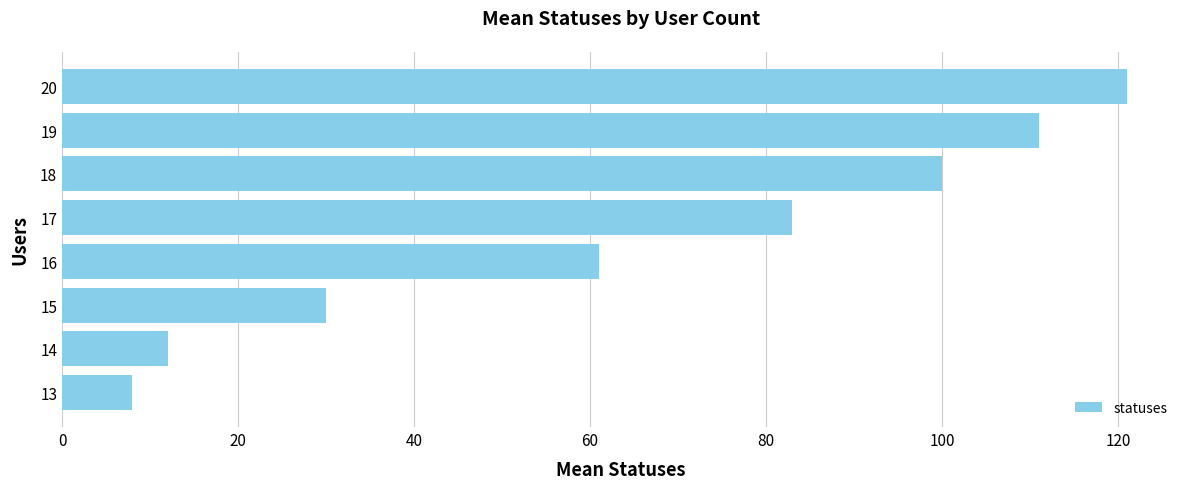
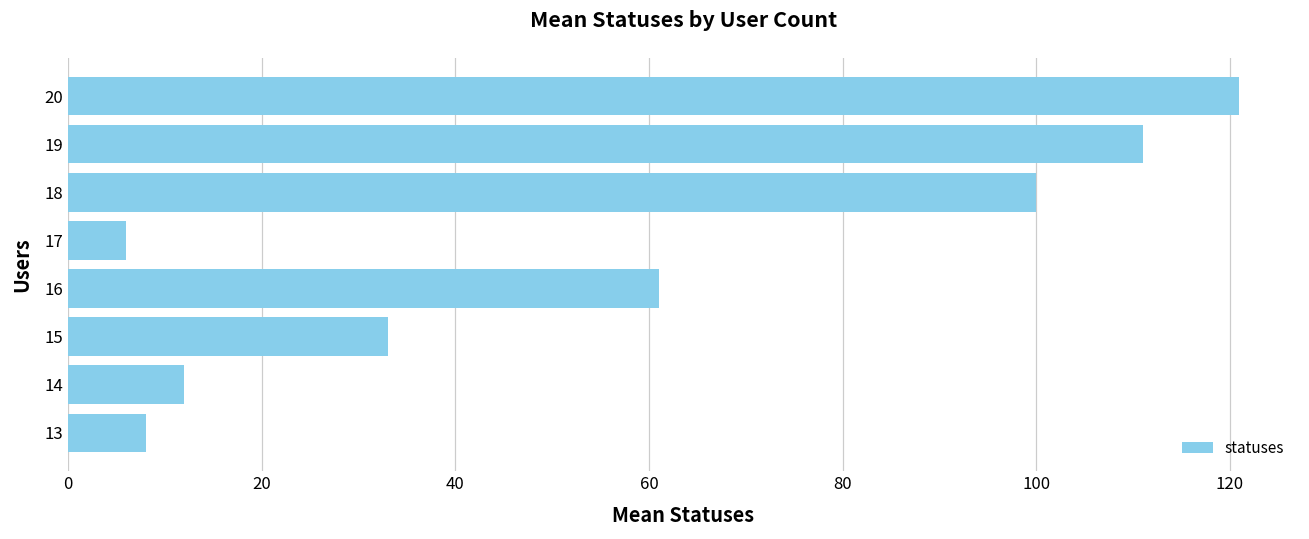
  {
    "20": 121,
    "19": 111,
    "18": 100,
-   "17": 83,
+   "17": 6,
    "16": 61,
-   "15": 30,
+   "15": 33,
    "14": 12,
    "13": 8
  }
